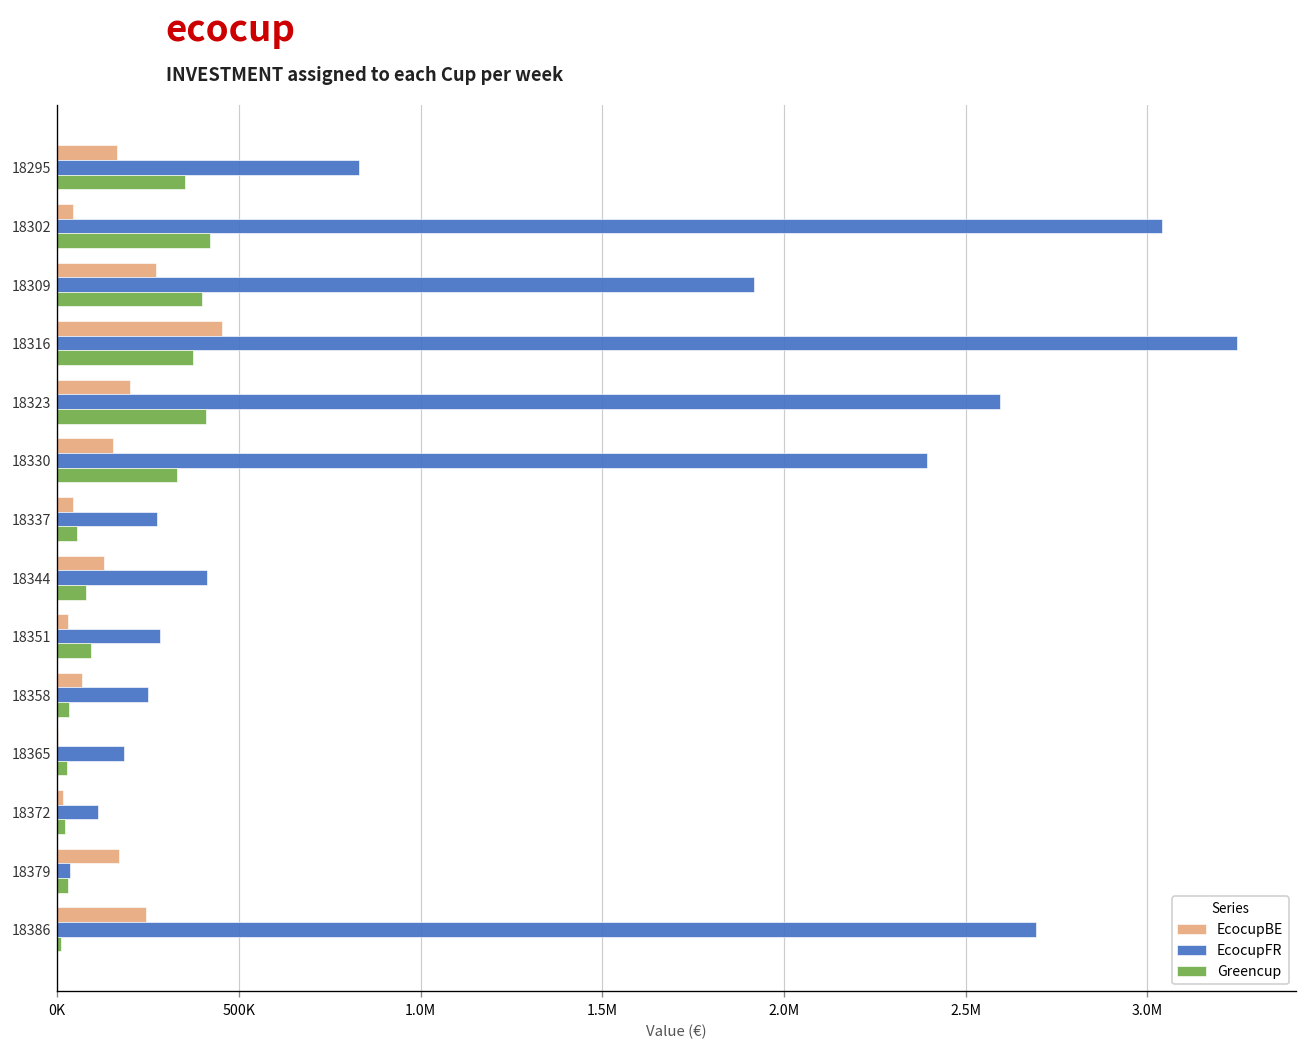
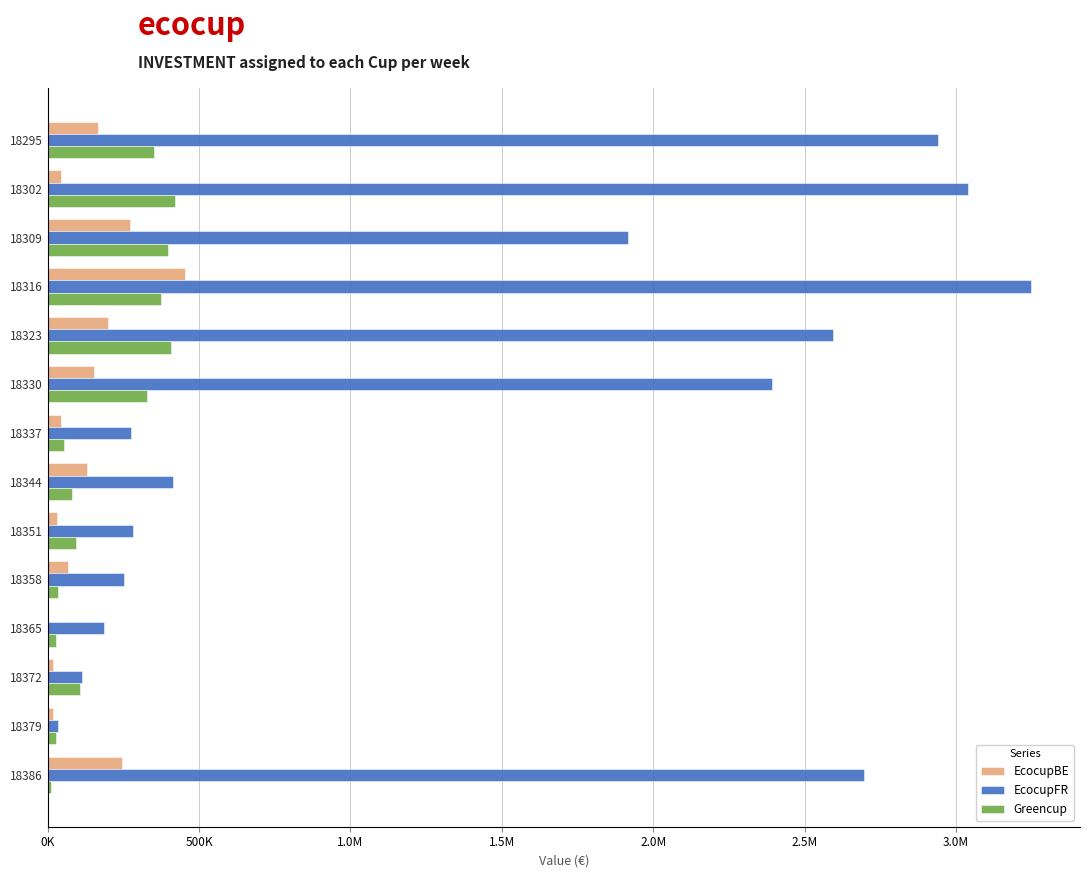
  {
    "EcocupBE": {
      "18295": 160000,
      "18302": 40000,
      "18309": 270000,
      "18316": 450000,
      "18323": 200000,
      "18330": 150000,
      "18337": 40000,
      "18344": 130000,
      "18351": 30000,
      "18358": 70000,
      "18372": 20000,
-     "18379": 170000,
+     "18379": 20000,
      "18386": 250000
    },
    "EcocupFR": {
-     "18295": 830000,
+     "18295": 2940000,
      "18302": 3040000,
      "18309": 1920000,
      "18316": 3250000,
      "18323": 2590000,
      "18330": 2390000,
      "18337": 270000,
      "18344": 410000,
      "18351": 280000,
      "18358": 250000,
      "18365": 180000,
      "18372": 110000,
      "18379": 30000,
      "18386": 2690000
    },
    "Greencup": {
      "18295": 350000,
      "18302": 420000,
      "18309": 400000,
      "18316": 370000,
      "18323": 410000,
      "18330": 330000,
      "18337": 50000,
      "18344": 80000,
      "18351": 90000,
      "18358": 30000,
      "18365": 30000,
-     "18372": 20000,
+     "18372": 110000,
      "18379": 30000,
      "18386": 10000
    }
  }
